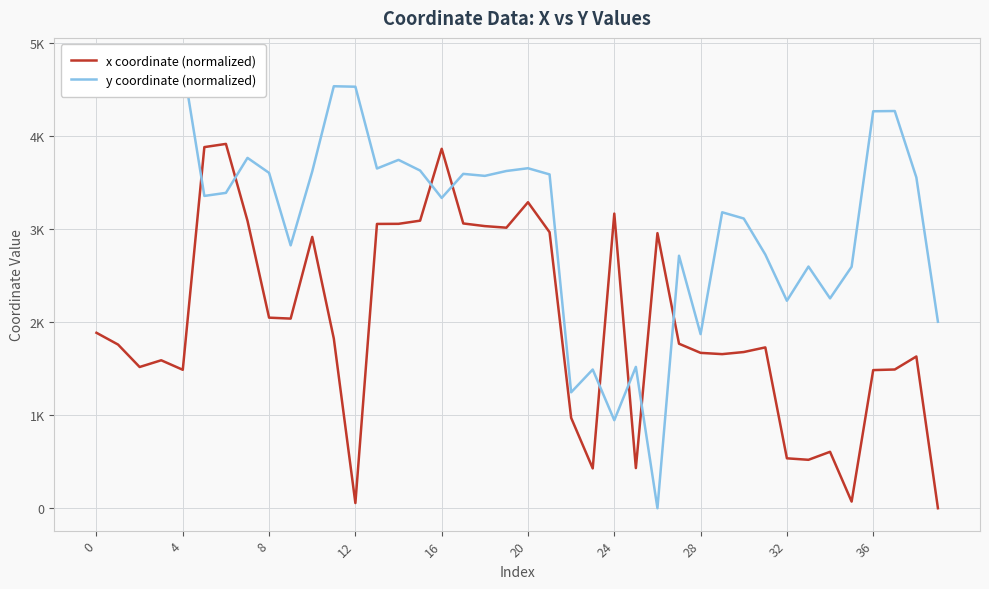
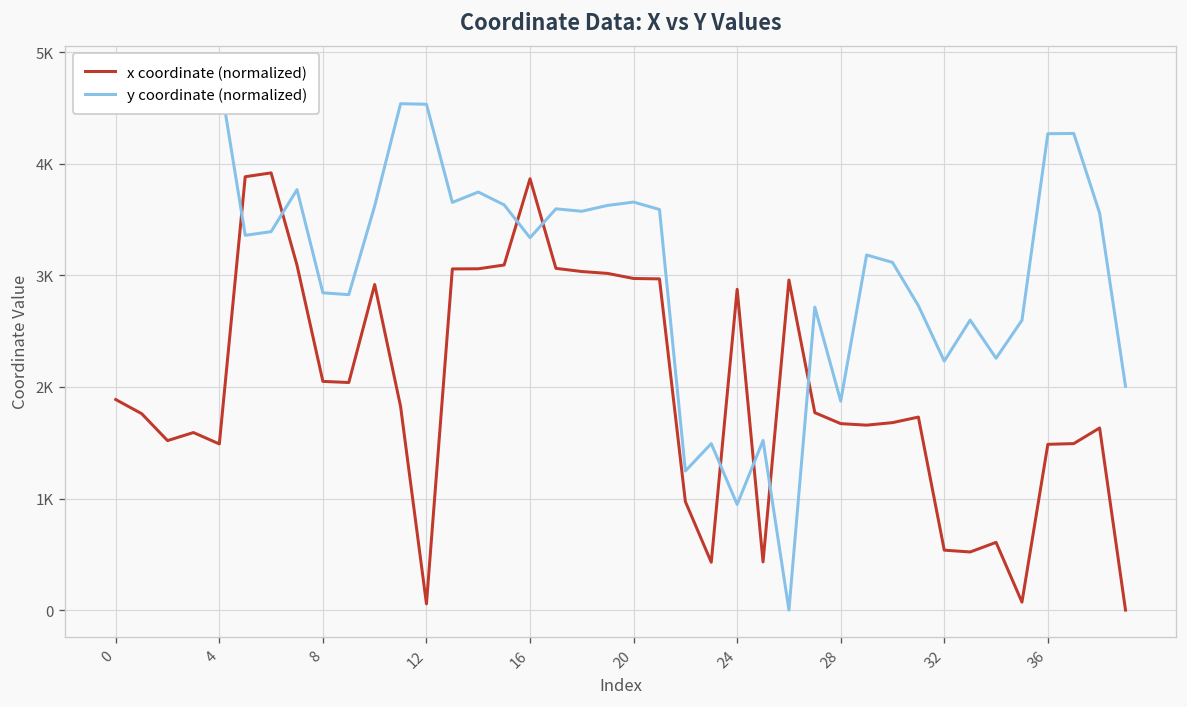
  {
    "x coordinate (normalized)": {
      "0": 1900,
      "4": 1500,
      "8": 2000,
      "12": 100,
      "16": 3900,
-     "20": 3300,
-     "24": 3200,
+     "20": 3000,
+     "24": 2900,
      "28": 1700,
      "32": 500,
      "36": 1500
    },
    "y coordinate (normalized)": {
-     "8": 3600,
+     "8": 2800,
      "12": 4500,
      "16": 3300,
      "20": 3700,
      "24": 900,
      "28": 1900,
      "32": 2200,
      "36": 4300
    }
  }
